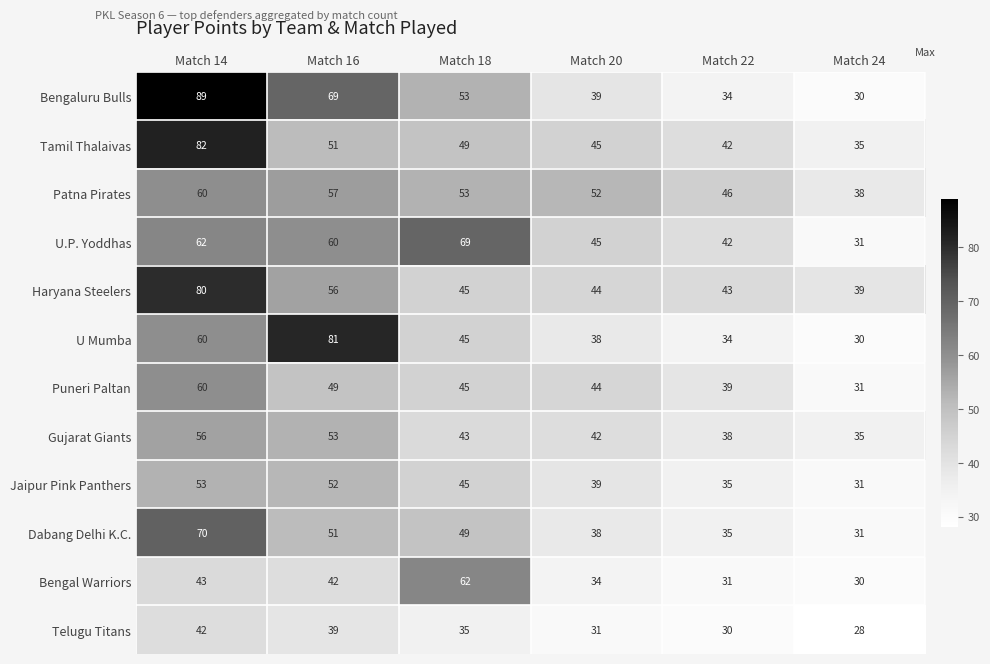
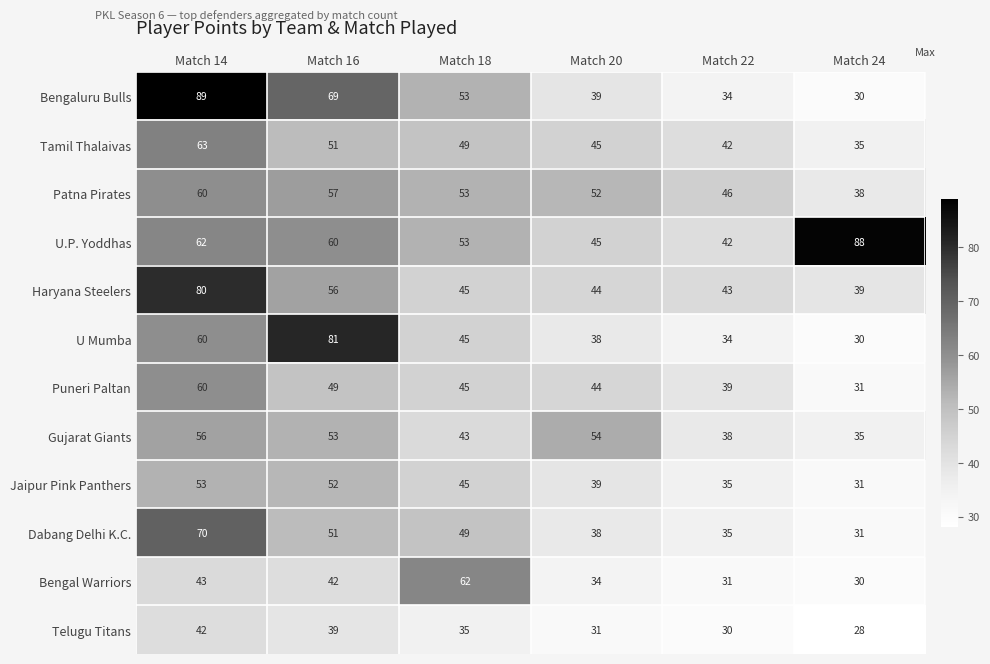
  {
    "Bengaluru Bulls": {
      "Match 14": 89,
      "Match 16": 69,
      "Match 18": 53,
      "Match 20": 39,
      "Match 22": 34,
      "Match 24": 30
    },
    "Tamil Thalaivas": {
-     "Match 14": 82,
+     "Match 14": 63,
      "Match 16": 51,
      "Match 18": 49,
      "Match 20": 45,
      "Match 22": 42,
      "Match 24": 35
    },
    "Patna Pirates": {
      "Match 14": 60,
      "Match 16": 57,
      "Match 18": 53,
      "Match 20": 52,
      "Match 22": 46,
      "Match 24": 38
    },
    "U.P. Yoddhas": {
      "Match 14": 62,
      "Match 16": 60,
-     "Match 18": 69,
+     "Match 18": 53,
      "Match 20": 45,
      "Match 22": 42,
-     "Match 24": 31
+     "Match 24": 88
    },
    "Haryana Steelers": {
      "Match 14": 80,
      "Match 16": 56,
      "Match 18": 45,
      "Match 20": 44,
      "Match 22": 43,
      "Match 24": 39
    },
    "U Mumba": {
      "Match 14": 60,
      "Match 16": 81,
      "Match 18": 45,
      "Match 20": 38,
      "Match 22": 34,
      "Match 24": 30
    },
    "Puneri Paltan": {
      "Match 14": 60,
      "Match 16": 49,
      "Match 18": 45,
      "Match 20": 44,
      "Match 22": 39,
      "Match 24": 31
    },
    "Gujarat Giants": {
      "Match 14": 56,
      "Match 16": 53,
      "Match 18": 43,
-     "Match 20": 42,
+     "Match 20": 54,
      "Match 22": 38,
      "Match 24": 35
    },
    "Jaipur Pink Panthers": {
      "Match 14": 53,
      "Match 16": 52,
      "Match 18": 45,
      "Match 20": 39,
      "Match 22": 35,
      "Match 24": 31
    },
    "Dabang Delhi K.C.": {
      "Match 14": 70,
      "Match 16": 51,
      "Match 18": 49,
      "Match 20": 38,
      "Match 22": 35,
      "Match 24": 31
    },
    "Bengal Warriors": {
      "Match 14": 43,
      "Match 16": 42,
      "Match 18": 62,
      "Match 20": 34,
      "Match 22": 31,
      "Match 24": 30
    },
    "Telugu Titans": {
      "Match 14": 42,
      "Match 16": 39,
      "Match 18": 35,
      "Match 20": 31,
      "Match 22": 30,
      "Match 24": 28
    }
  }
